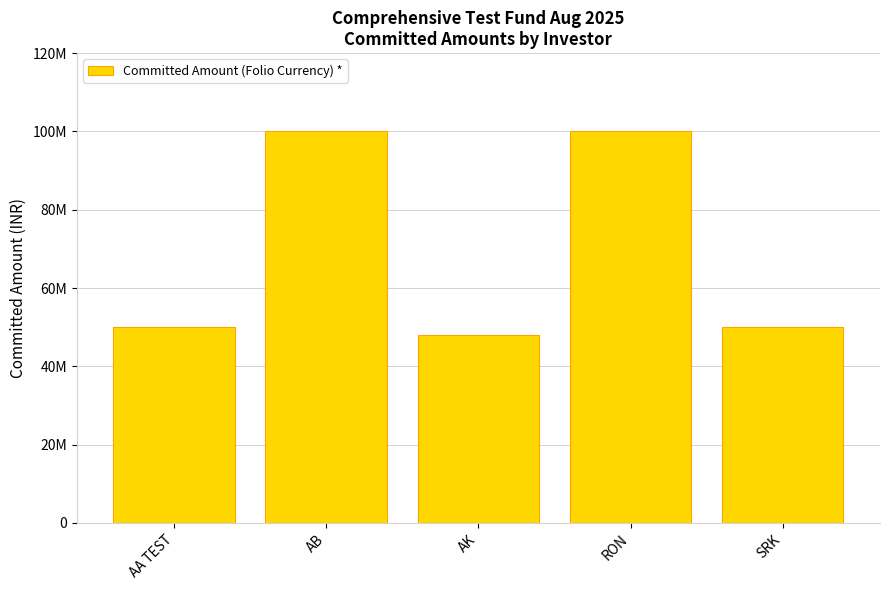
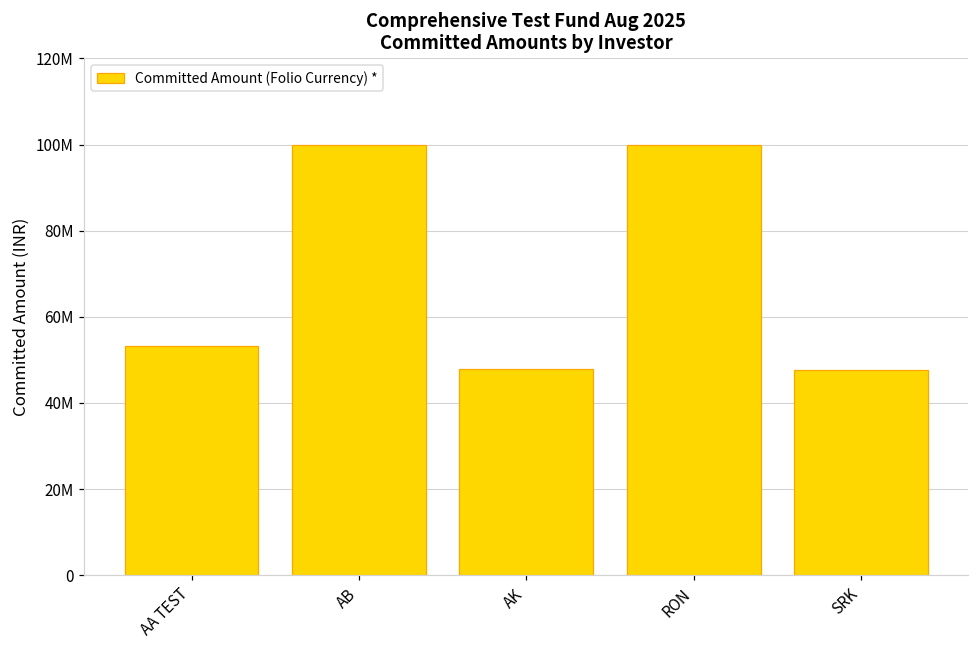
  {
-   "AA TEST": 50000000,
+   "AA TEST": 53000000,
    "AB": 100000000,
    "AK": 48000000,
    "RON": 100000000,
-   "SRK": 50000000
+   "SRK": 48000000
  }
